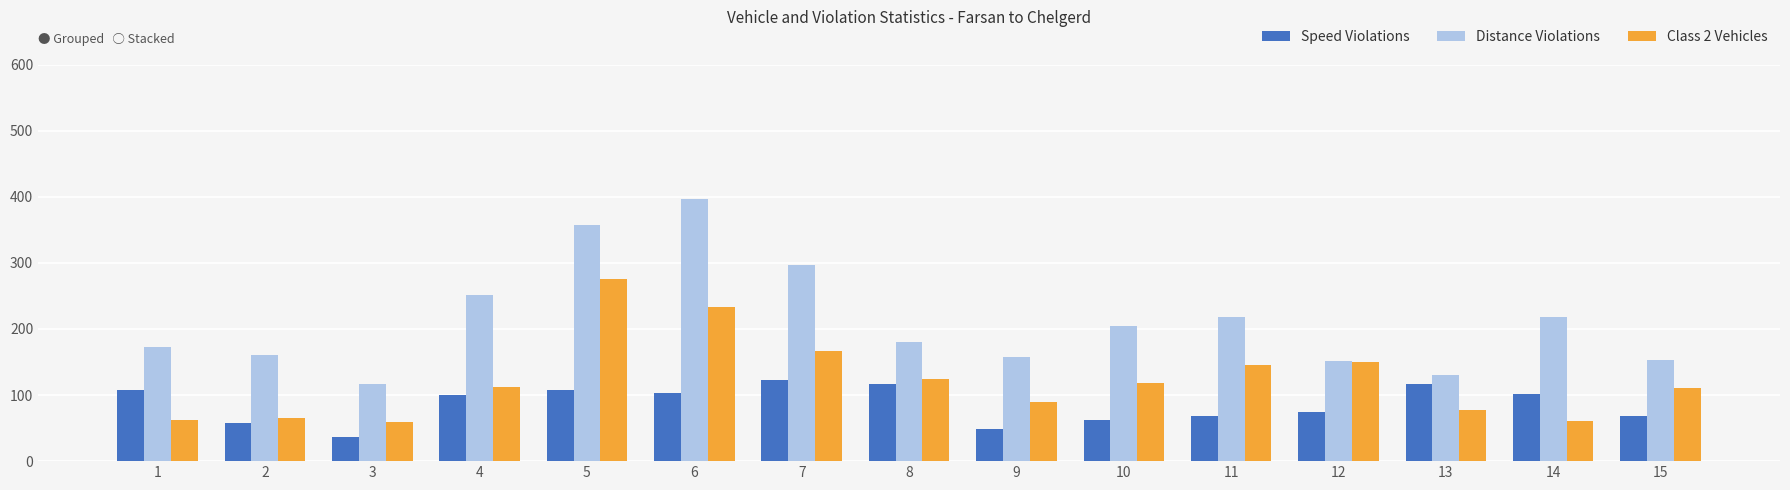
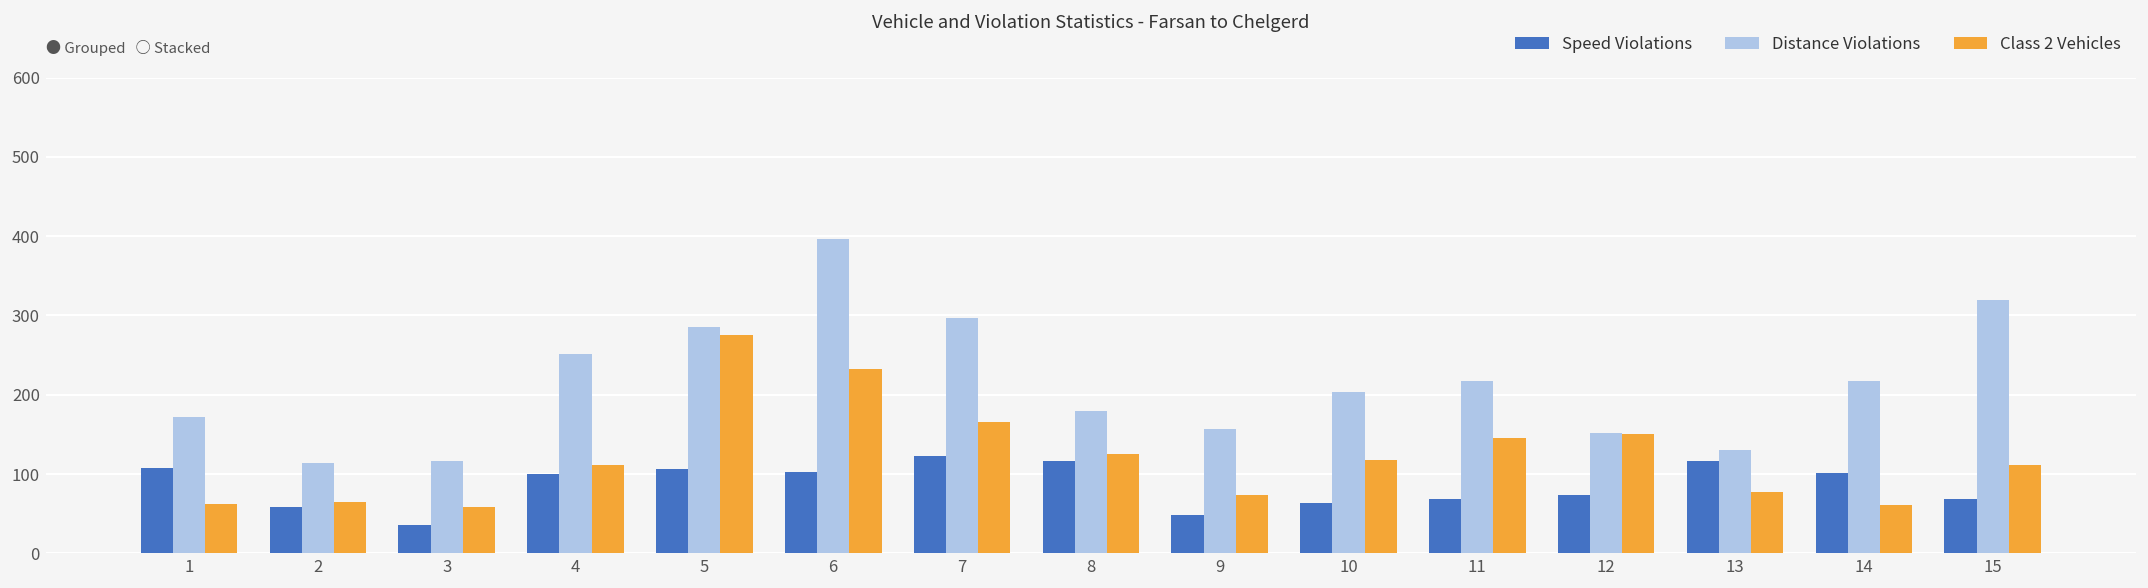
  {
    "Speed Violations": {
      "1": 110,
      "2": 60,
      "3": 40,
      "4": 100,
      "5": 110,
      "6": 100,
      "7": 120,
      "8": 120,
      "9": 50,
      "10": 60,
      "11": 70,
      "12": 70,
      "13": 120,
      "14": 100,
      "15": 70
    },
    "Distance Violations": {
      "1": 170,
-     "2": 160,
+     "2": 110,
      "3": 120,
      "4": 250,
-     "5": 360,
+     "5": 290,
      "6": 400,
      "7": 300,
      "8": 180,
      "9": 160,
      "10": 200,
      "11": 220,
      "12": 150,
      "13": 130,
      "14": 220,
-     "15": 150
+     "15": 320
    },
    "Class 2 Vehicles": {
      "1": 60,
      "2": 70,
      "3": 60,
      "4": 110,
      "5": 280,
      "6": 230,
      "7": 170,
      "8": 130,
-     "9": 90,
+     "9": 70,
      "10": 120,
      "11": 150,
      "12": 150,
      "13": 80,
      "14": 60,
      "15": 110
    }
  }
